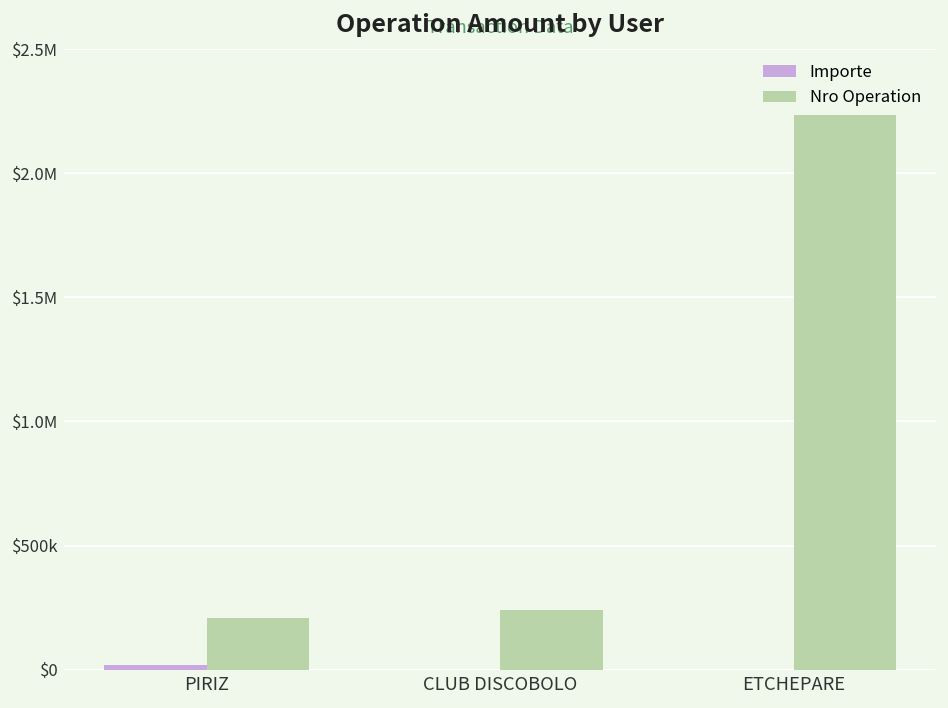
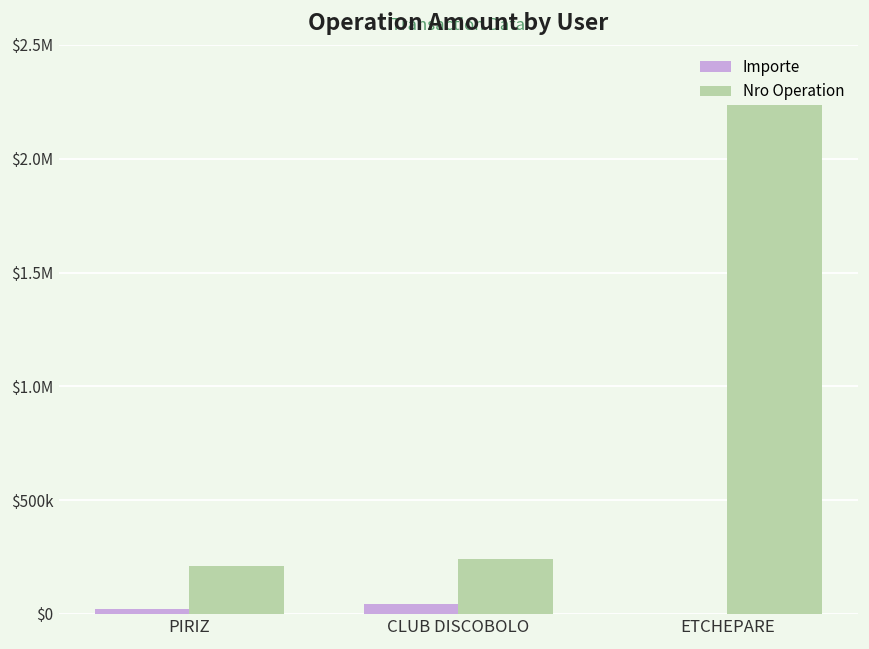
  {
    "Importe": {
      "PIRIZ": "$20000",
-     "CLUB DISCOBOLO": "$0"
+     "CLUB DISCOBOLO": "$40000"
    },
    "Nro Operation": {
      "PIRIZ": "$210000",
      "CLUB DISCOBOLO": "$240000",
      "ETCHEPARE": "$2230000"
    }
  }
